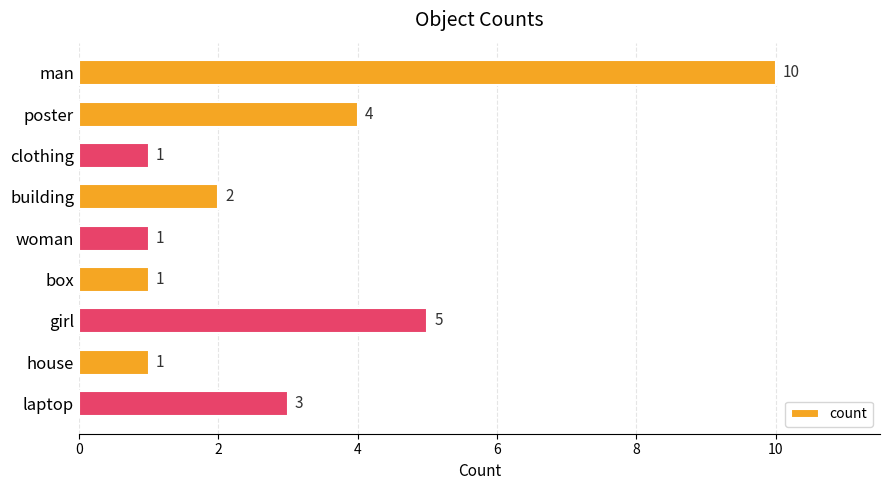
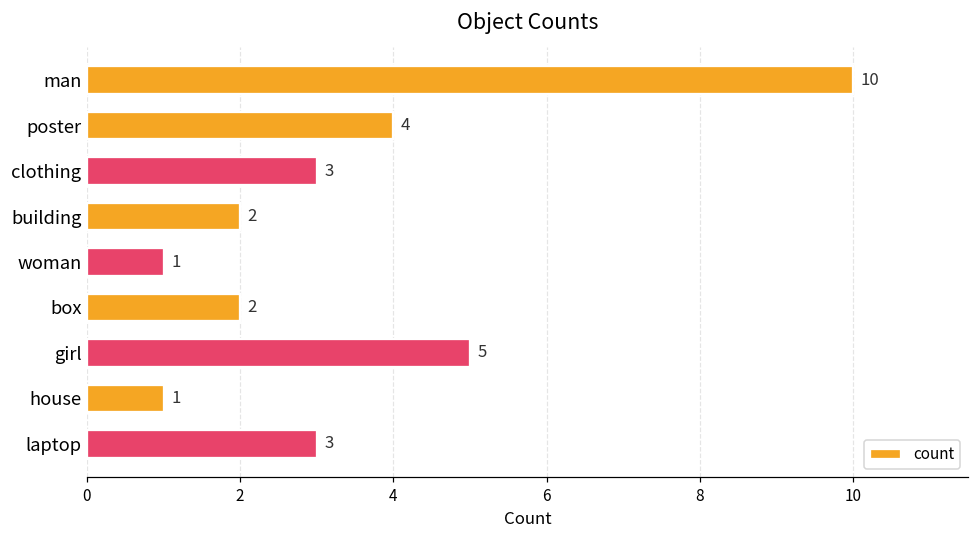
  {
    "man": 10,
    "poster": 4,
-   "clothing": 1,
+   "clothing": 3,
    "building": 2,
    "woman": 1,
-   "box": 1,
+   "box": 2,
    "girl": 5,
    "house": 1,
    "laptop": 3
  }
